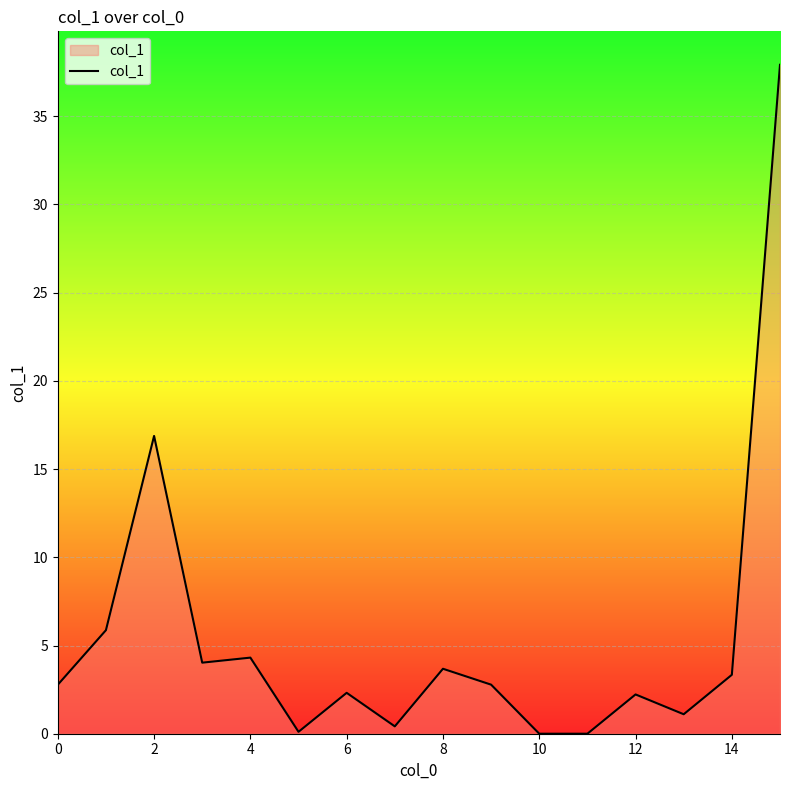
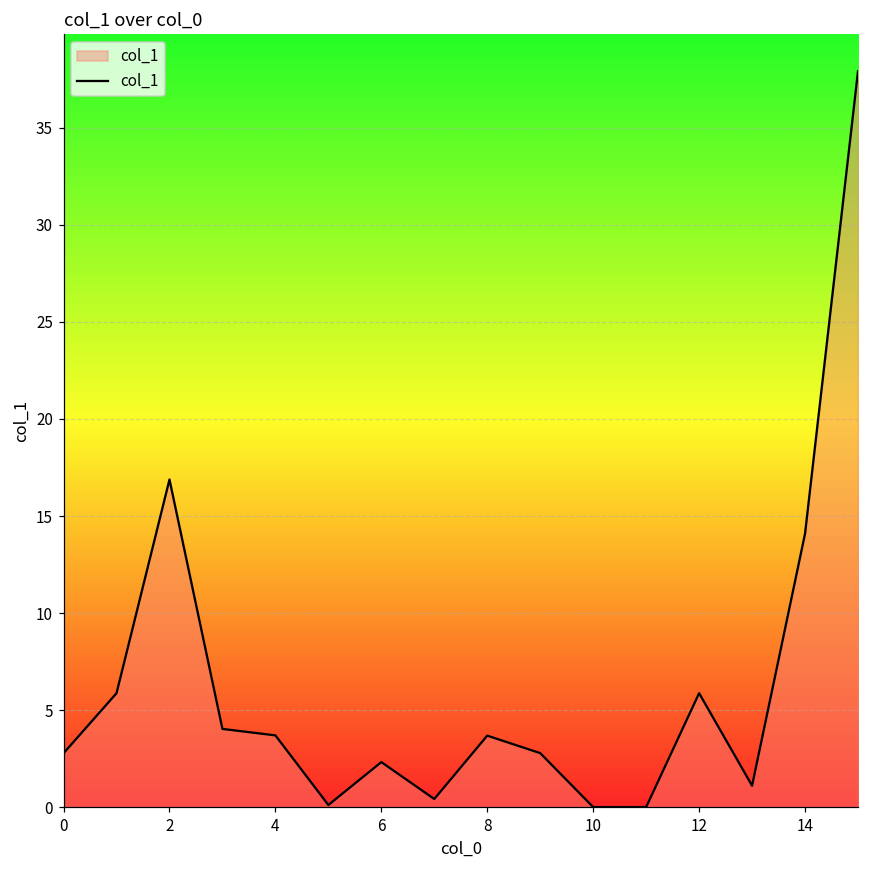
  {
    "0": 2.8,
    "2": 16.9,
-   "4": 4.3,
+   "4": 3.7,
    "6": 2.3,
    "8": 3.7,
    "10": 0.0,
-   "12": 2.2,
-   "14": 3.3
+   "12": 5.9,
+   "14": 14.1
  }
